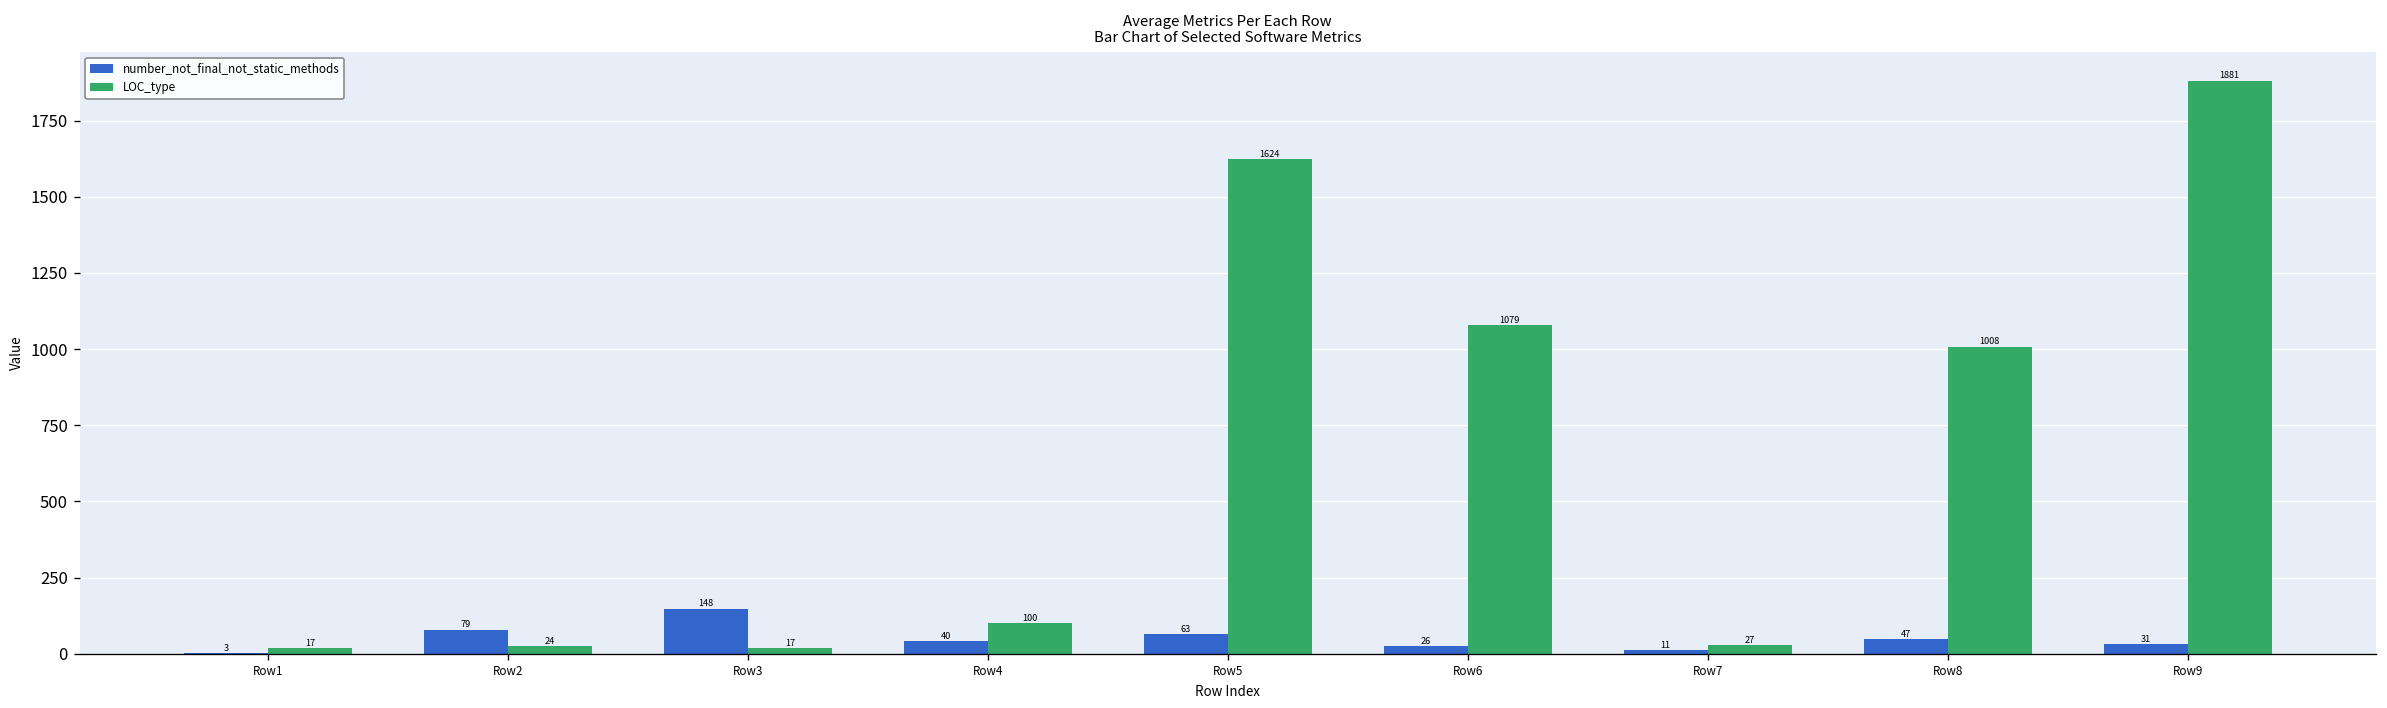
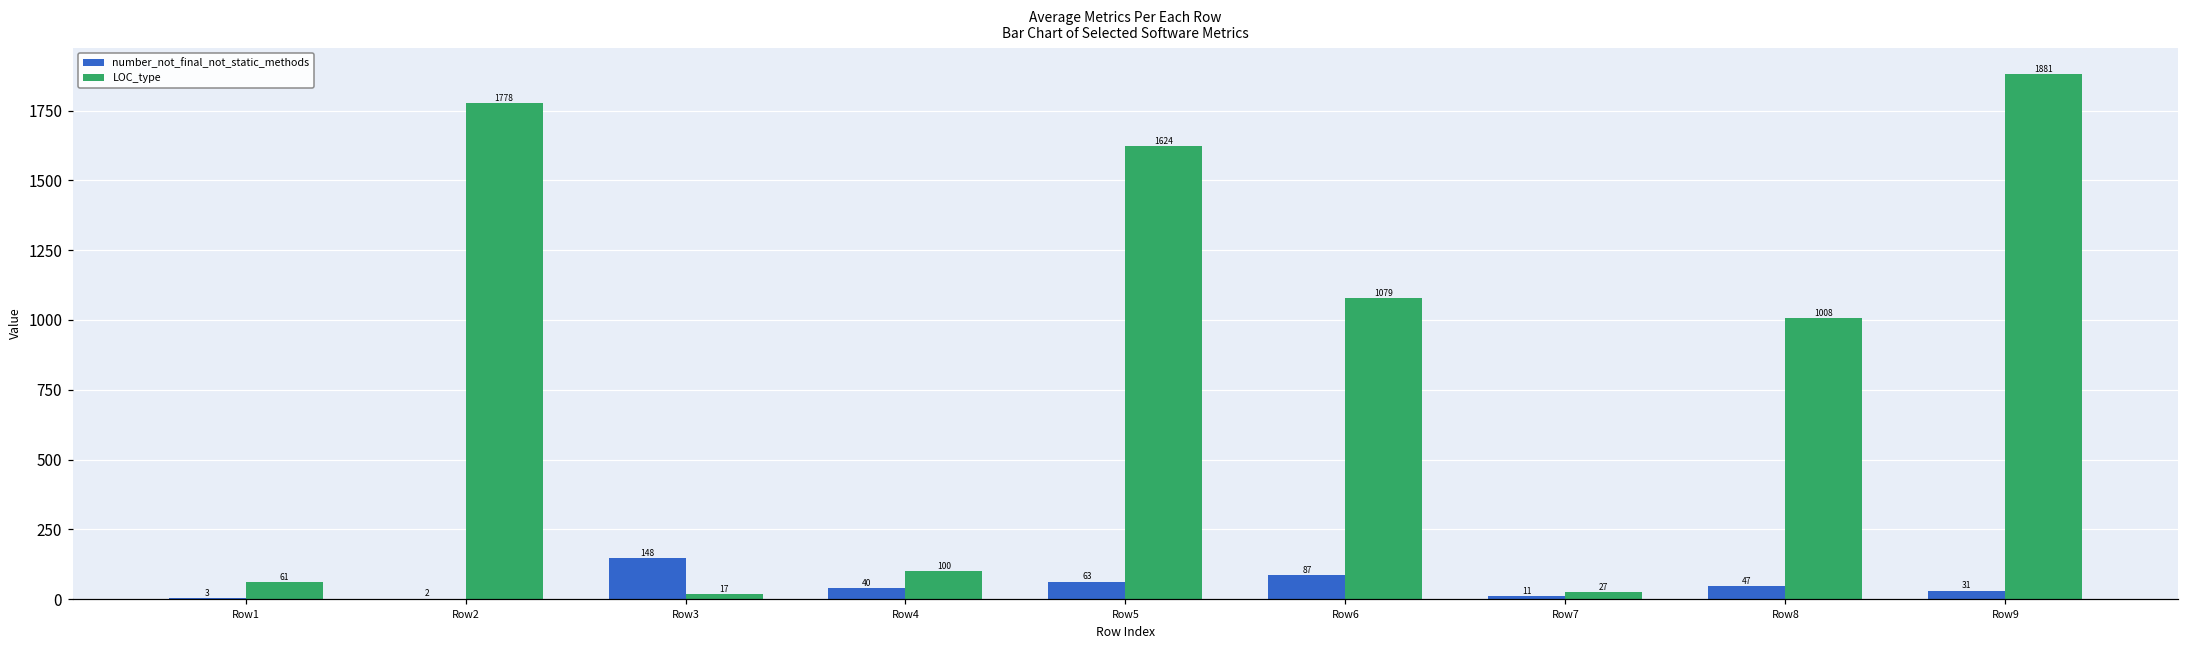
  {
    "number_not_final_not_static_methods": {
      "Row1": 3,
-     "Row2": 79,
+     "Row2": 2,
      "Row3": 148,
      "Row4": 40,
      "Row5": 63,
-     "Row6": 26,
+     "Row6": 87,
      "Row7": 11,
      "Row8": 47,
      "Row9": 31
    },
    "LOC_type": {
-     "Row1": 17,
-     "Row2": 24,
+     "Row1": 61,
+     "Row2": 1778,
      "Row3": 17,
      "Row4": 100,
      "Row5": 1624,
      "Row6": 1079,
      "Row7": 27,
      "Row8": 1008,
      "Row9": 1881
    }
  }
